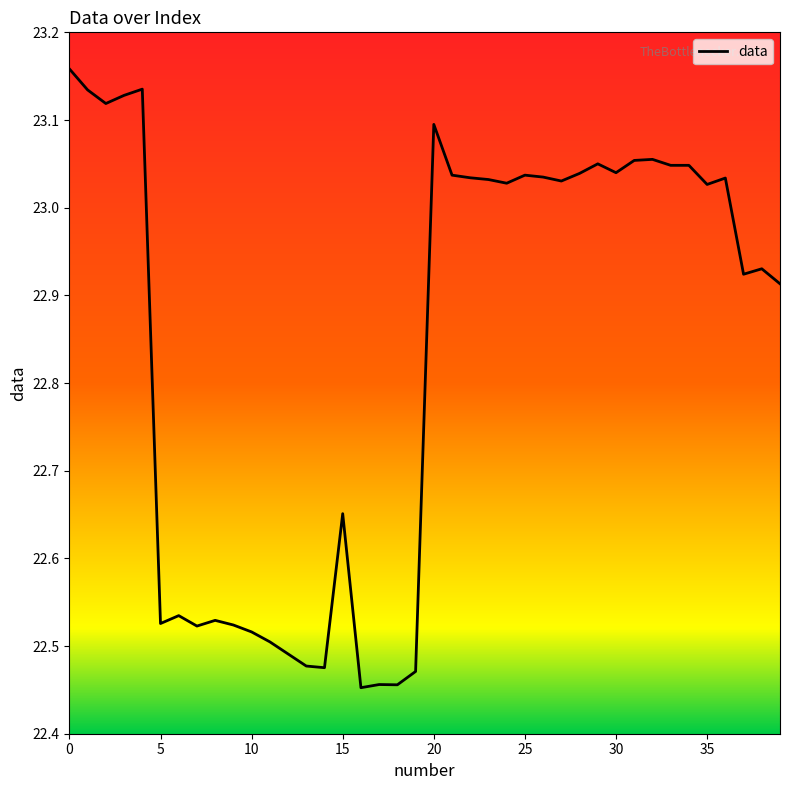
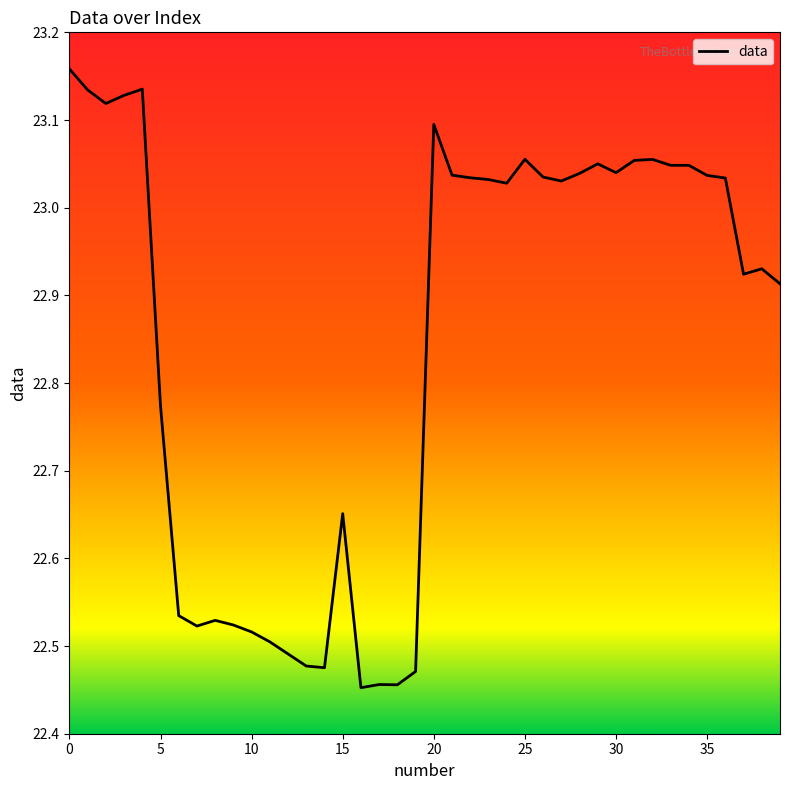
  {
    "0": 23.16,
-   "5": 22.53,
+   "5": 22.77,
    "10": 22.52,
    "15": 22.65,
    "20": 23.10,
-   "25": 23.04,
+   "25": 23.06,
    "30": 23.04,
-   "35": 23.03
+   "35": 23.04
  }
